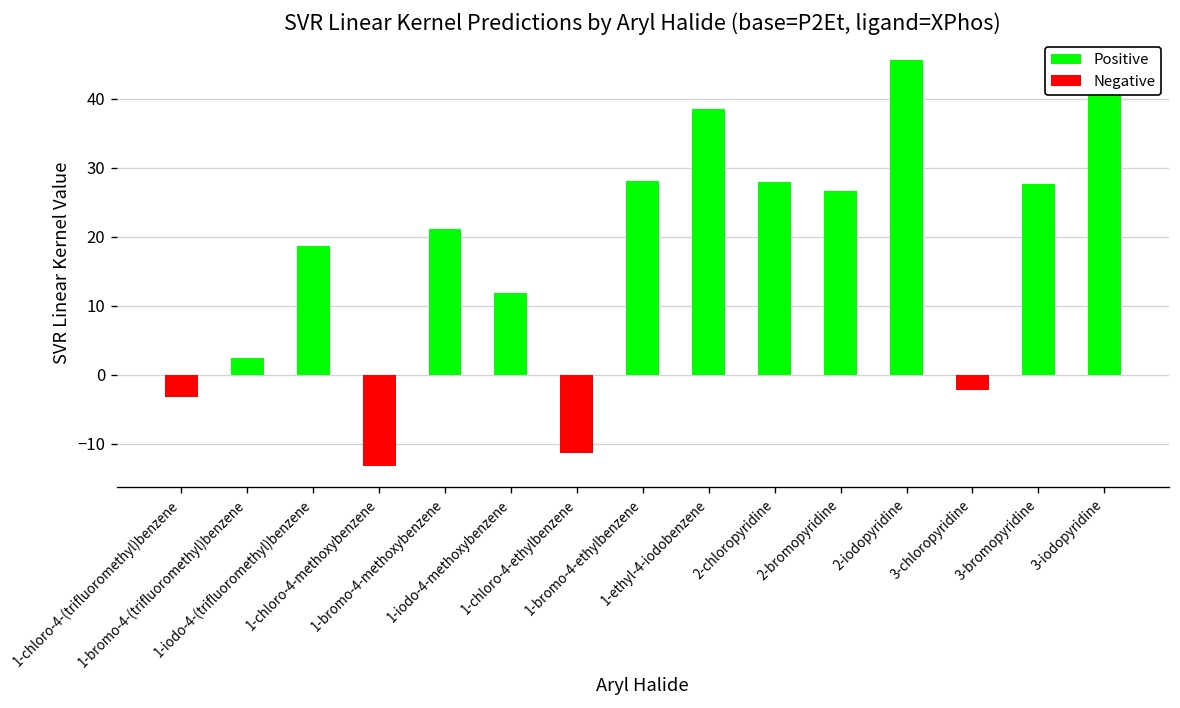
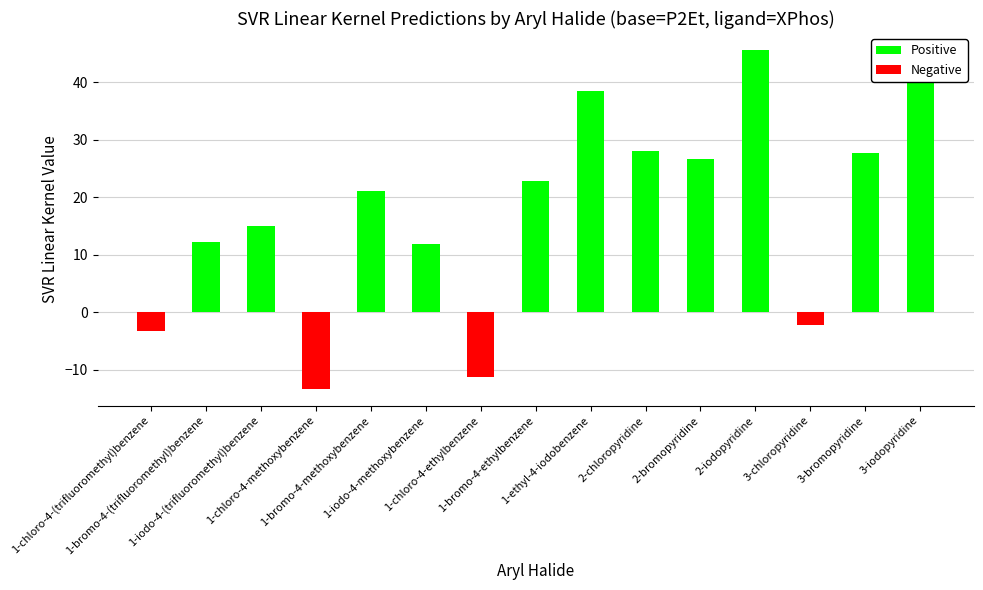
  {
    "Positive": {
      "1-chloro-4-(trifluoromethyl)benzene": 0,
-     "1-bromo-4-(trifluoromethyl)benzene": 3,
-     "1-iodo-4-(trifluoromethyl)benzene": 19,
+     "1-bromo-4-(trifluoromethyl)benzene": 12,
+     "1-iodo-4-(trifluoromethyl)benzene": 15,
      "1-chloro-4-methoxybenzene": 0,
      "1-bromo-4-methoxybenzene": 21,
      "1-iodo-4-methoxybenzene": 12,
      "1-chloro-4-ethylbenzene": 0,
-     "1-bromo-4-ethylbenzene": 28,
+     "1-bromo-4-ethylbenzene": 23,
      "1-ethyl-4-iodobenzene": 39,
      "2-chloropyridine": 28,
      "2-bromopyridine": 27,
      "2-iodopyridine": 46,
      "3-chloropyridine": 0,
      "3-bromopyridine": 28
    },
    "Negative": {
      "1-chloro-4-(trifluoromethyl)benzene": -3,
      "1-bromo-4-(trifluoromethyl)benzene": 0,
      "1-iodo-4-(trifluoromethyl)benzene": 0,
      "1-chloro-4-methoxybenzene": -13,
      "1-bromo-4-methoxybenzene": 0,
      "1-iodo-4-methoxybenzene": 0,
      "1-chloro-4-ethylbenzene": -11,
      "1-bromo-4-ethylbenzene": 0,
      "1-ethyl-4-iodobenzene": 0,
      "2-chloropyridine": 0,
      "2-bromopyridine": 0,
      "2-iodopyridine": 0,
      "3-chloropyridine": -2,
      "3-bromopyridine": 0,
      "3-iodopyridine": 0
    }
  }
